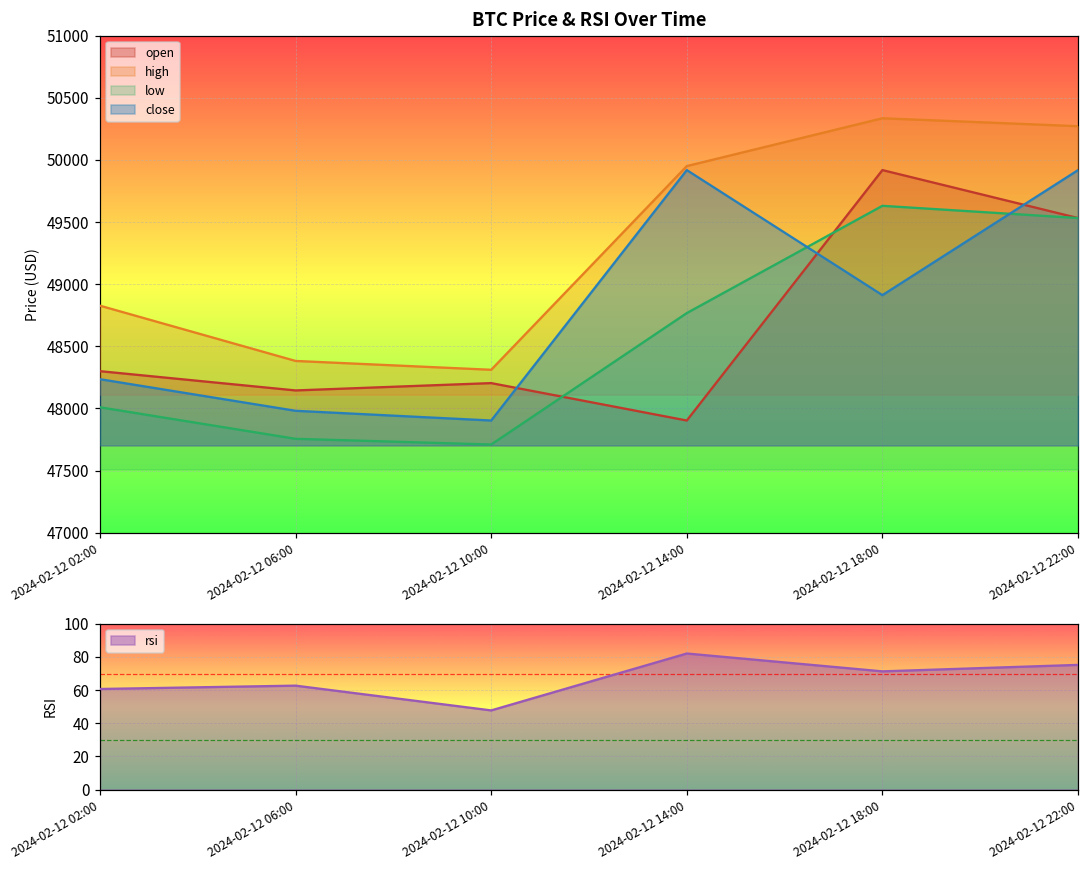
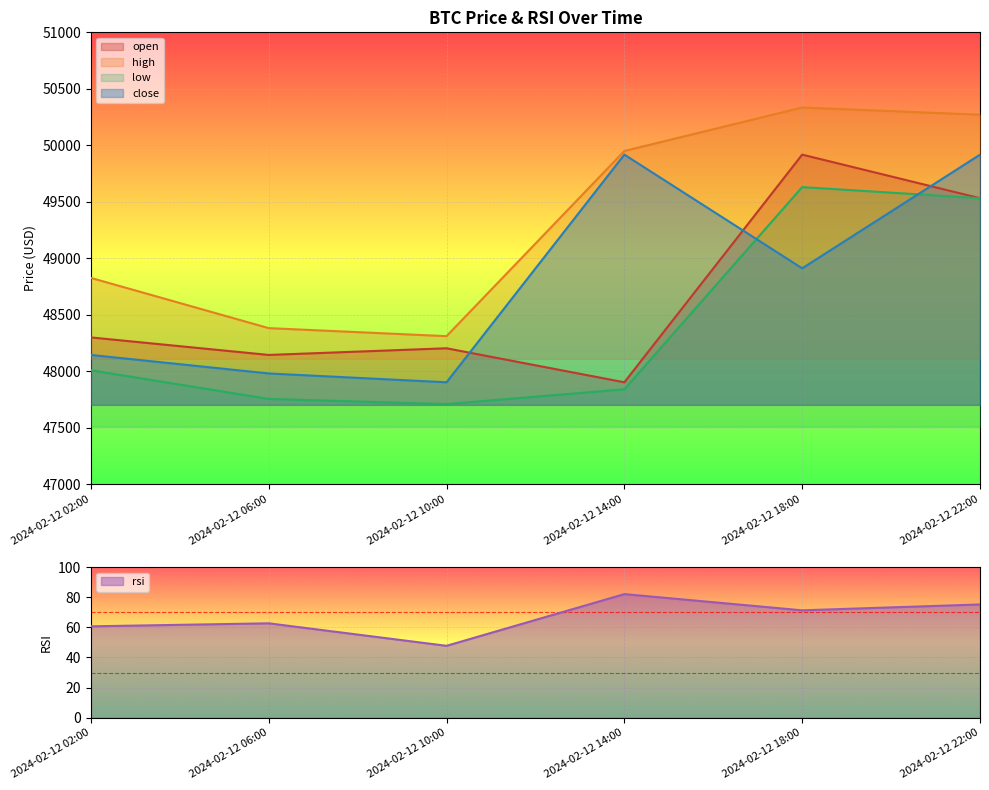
  {
    "BTC Price & RSI Over Time": {
      "low": {
        "2024-02-12 02:00": 48010,
        "2024-02-12 06:00": 47760,
        "2024-02-12 10:00": 47710,
-       "2024-02-12 14:00": 48770,
+       "2024-02-12 14:00": 47840,
        "2024-02-12 18:00": 49630
      },
      "close": {
-       "2024-02-12 02:00": 48240,
+       "2024-02-12 02:00": 48150,
        "2024-02-12 06:00": 47980,
        "2024-02-12 10:00": 47900,
        "2024-02-12 14:00": 49920,
        "2024-02-12 18:00": 48910,
        "2024-02-12 22:00": 49920
      }
    }
  }
